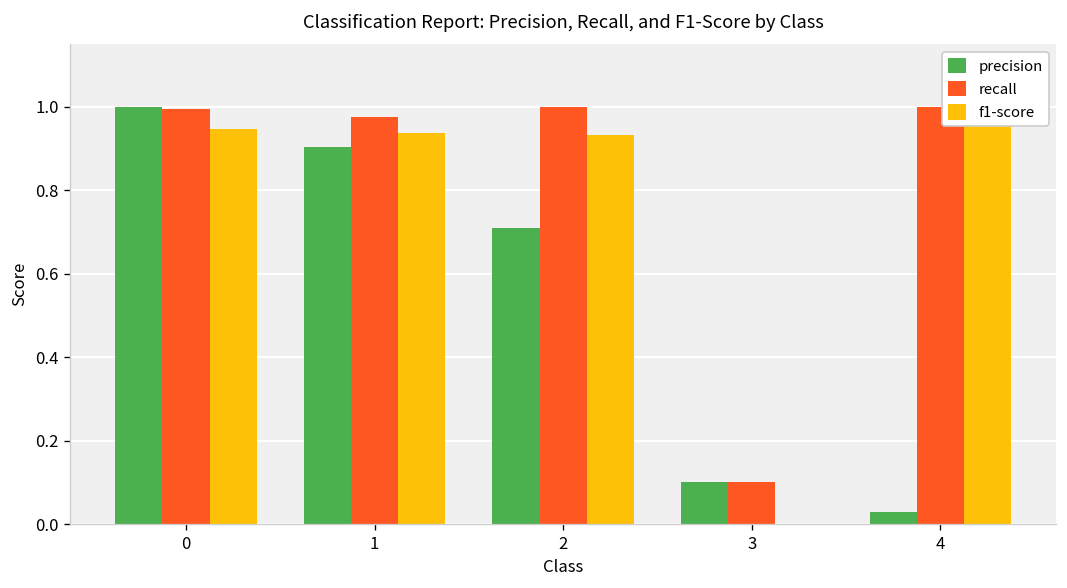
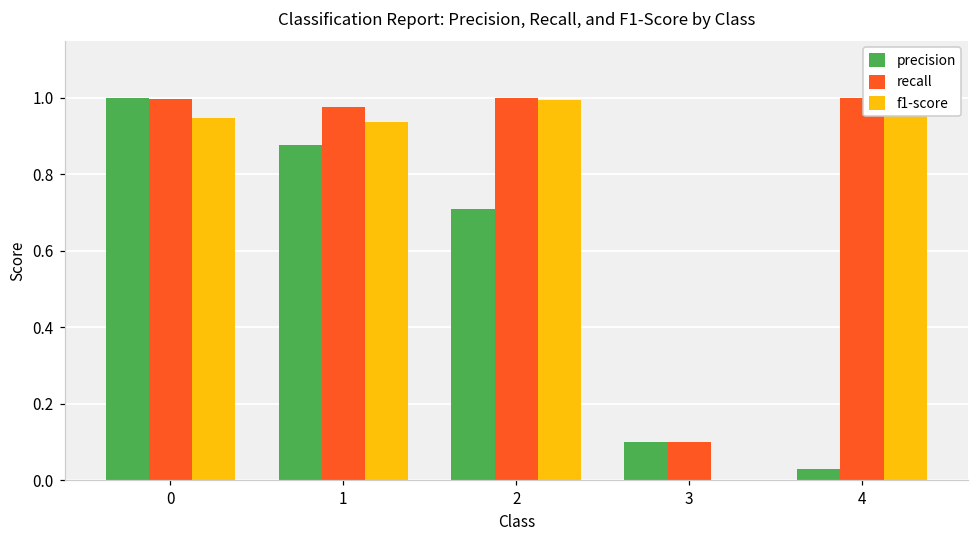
  {
    "precision": {
      "0": 1.00,
-     "1": 0.90,
+     "1": 0.88,
      "2": 0.71,
      "3": 0.10,
      "4": 0.03
    },
    "recall": {
      "0": 1.00,
      "1": 0.98,
      "2": 1.00,
      "3": 0.10,
      "4": 1.00
    },
    "f1-score": {
      "0": 0.95,
      "1": 0.94,
-     "2": 0.93,
+     "2": 1.00,
      "3": 0.00
    }
  }
